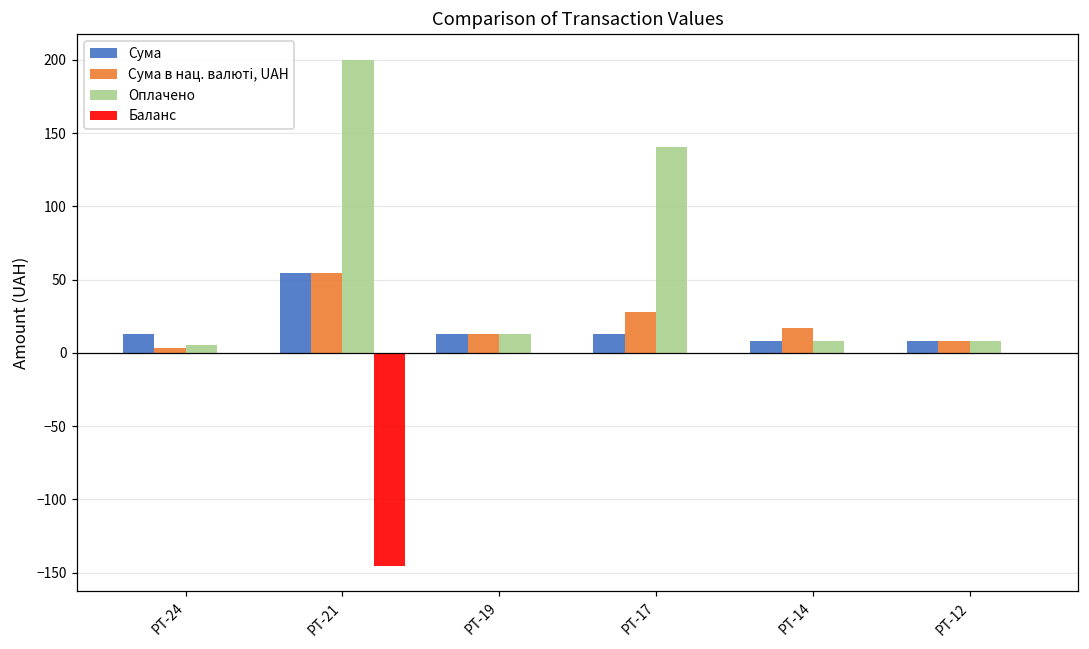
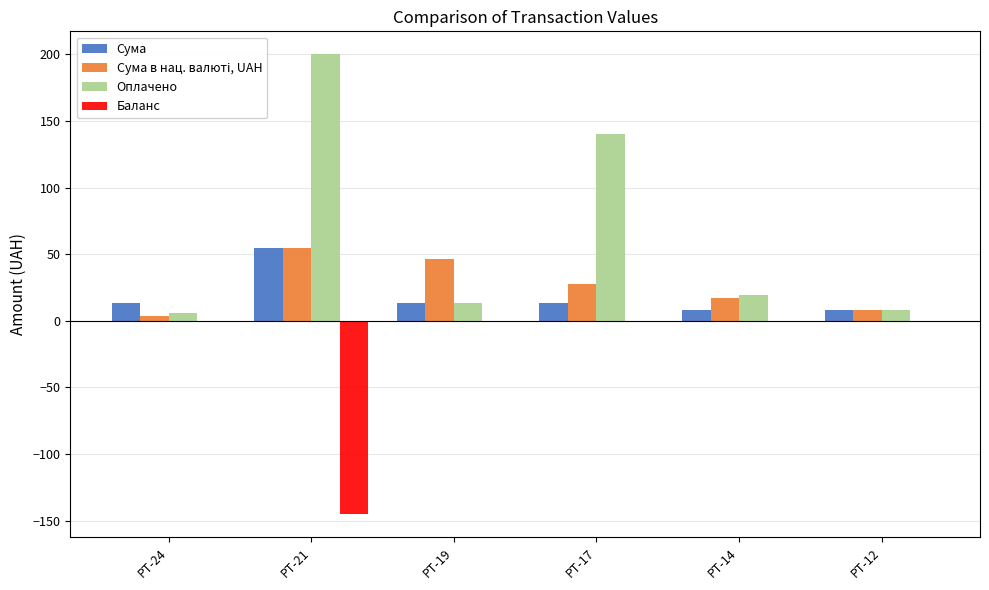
  {
    "Сума": {
      "РТ-24": 13,
      "РТ-21": 55,
      "РТ-19": 13,
      "РТ-17": 13,
      "РТ-14": 8,
      "РТ-12": 8
    },
    "Сума в нац. валюті, UAH": {
      "РТ-24": 4,
      "РТ-21": 55,
-     "РТ-19": 13,
+     "РТ-19": 46,
      "РТ-17": 28,
      "РТ-14": 17,
      "РТ-12": 8
    },
    "Оплачено": {
      "РТ-24": 6,
      "РТ-21": 200,
      "РТ-19": 13,
      "РТ-17": 140,
-     "РТ-14": 8,
+     "РТ-14": 19,
      "РТ-12": 8
    },
    "Баланс": {
      "РТ-24": 0,
      "РТ-21": -145,
      "РТ-19": 0,
      "РТ-17": 0,
      "РТ-14": 0,
      "РТ-12": 0
    }
  }
